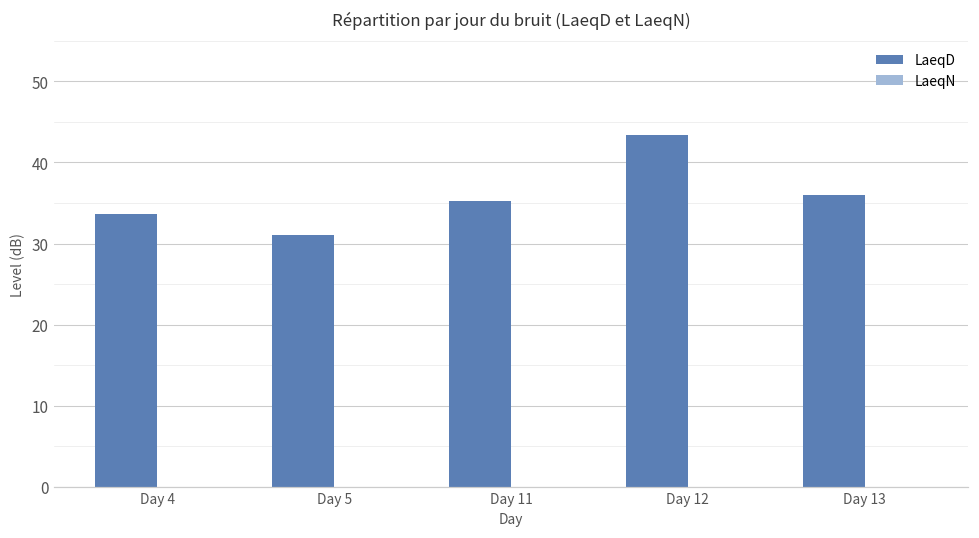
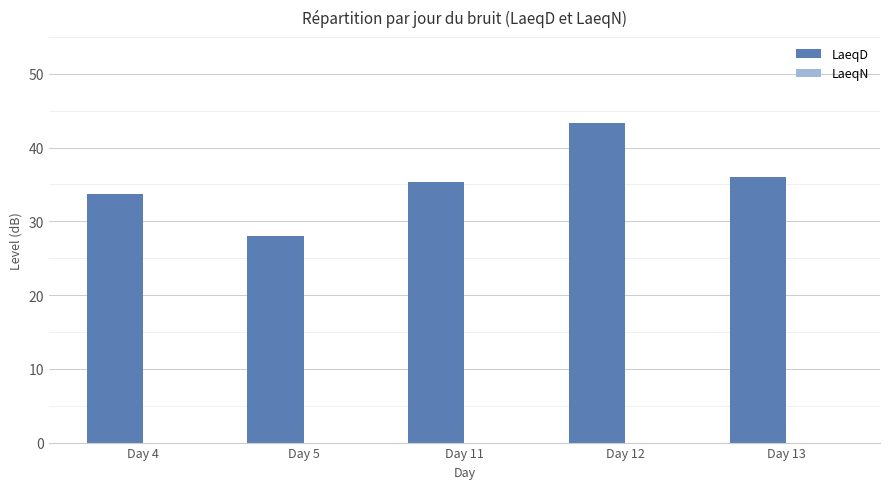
  {
    "LaeqD": {
      "Day 4": 34,
-     "Day 5": 31,
+     "Day 5": 28,
      "Day 11": 35,
      "Day 12": 43,
      "Day 13": 36
    },
    "LaeqN": {
      "Day 4": 0,
      "Day 5": 0,
      "Day 11": 0,
      "Day 12": 0,
      "Day 13": 0
    }
  }
